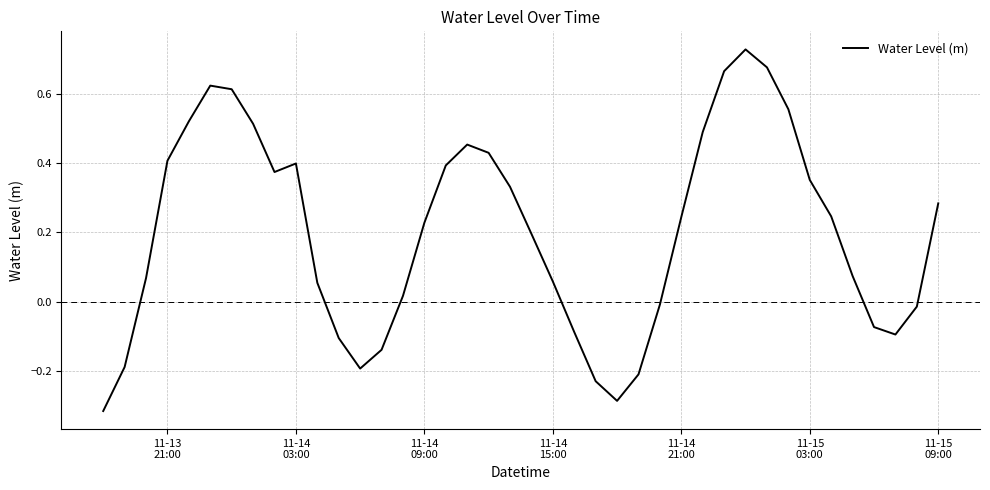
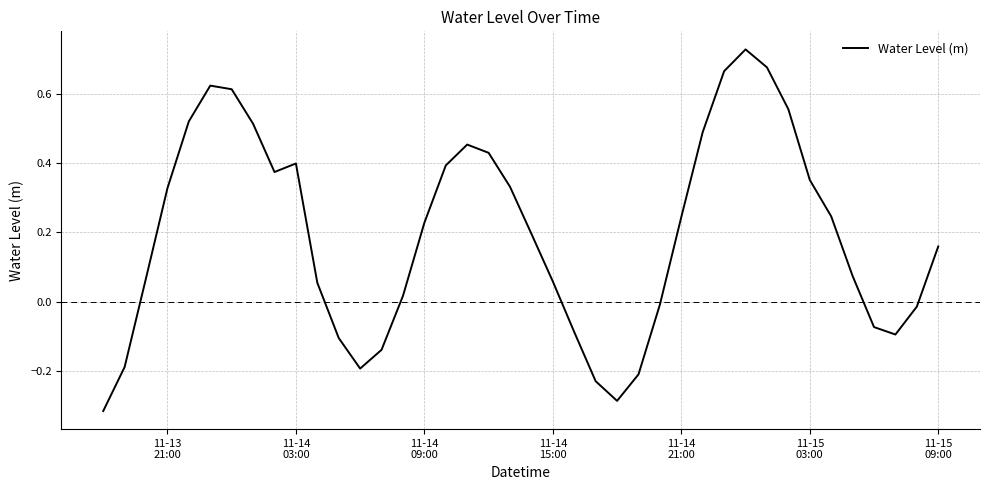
  {
-   "11-13 21:00": 0.41,
+   "11-13 21:00": 0.33,
    "11-14 03:00": 0.40,
    "11-14 09:00": 0.23,
    "11-14 15:00": 0.06,
    "11-14 21:00": 0.24,
    "11-15 03:00": 0.35,
-   "11-15 09:00": 0.28
+   "11-15 09:00": 0.16
  }
